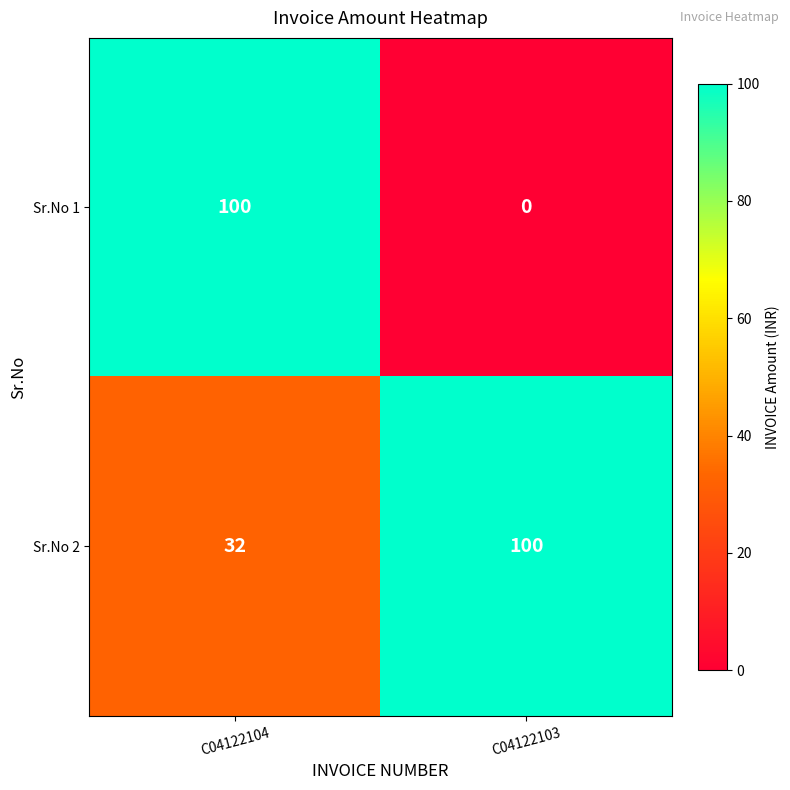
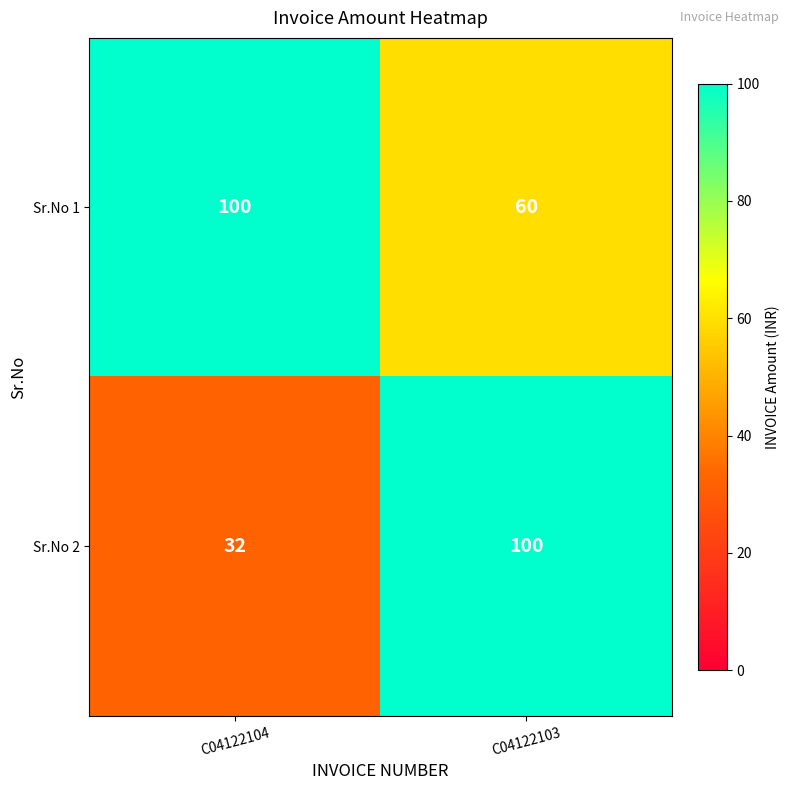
  {
    "Sr.No 1": {
      "C04122104": 100,
-     "C04122103": 0
+     "C04122103": 60
    },
    "Sr.No 2": {
      "C04122104": 32,
      "C04122103": 100
    }
  }
